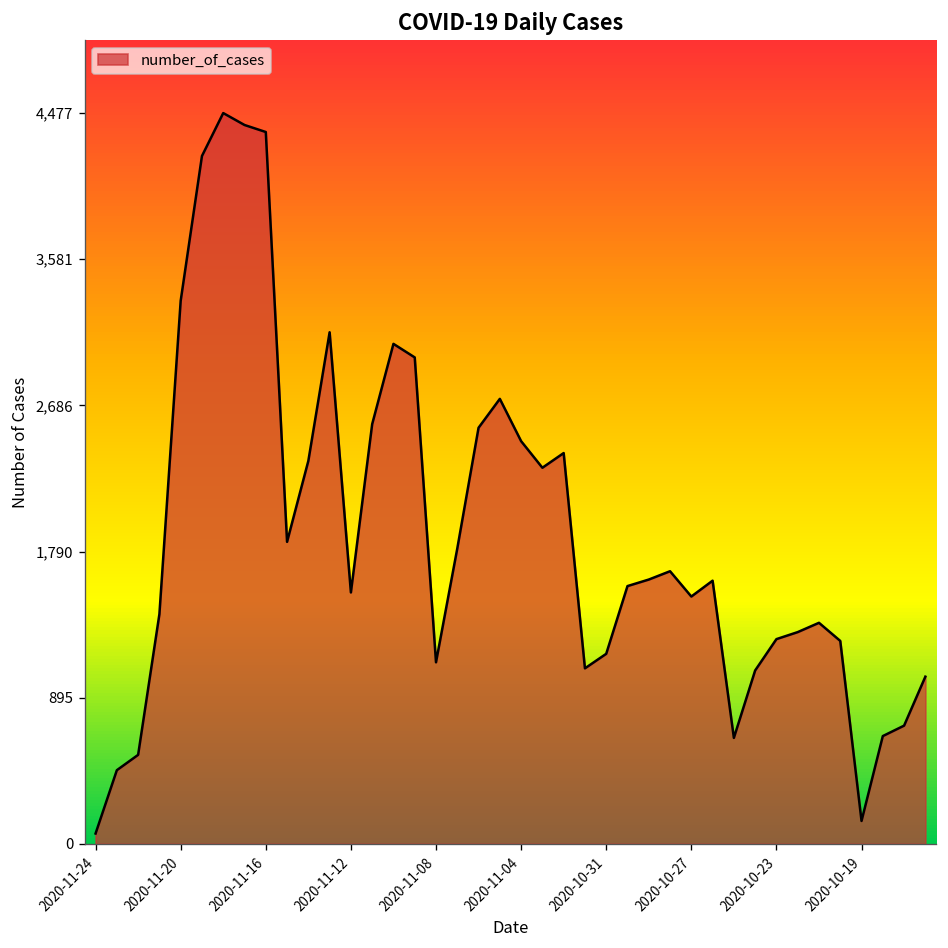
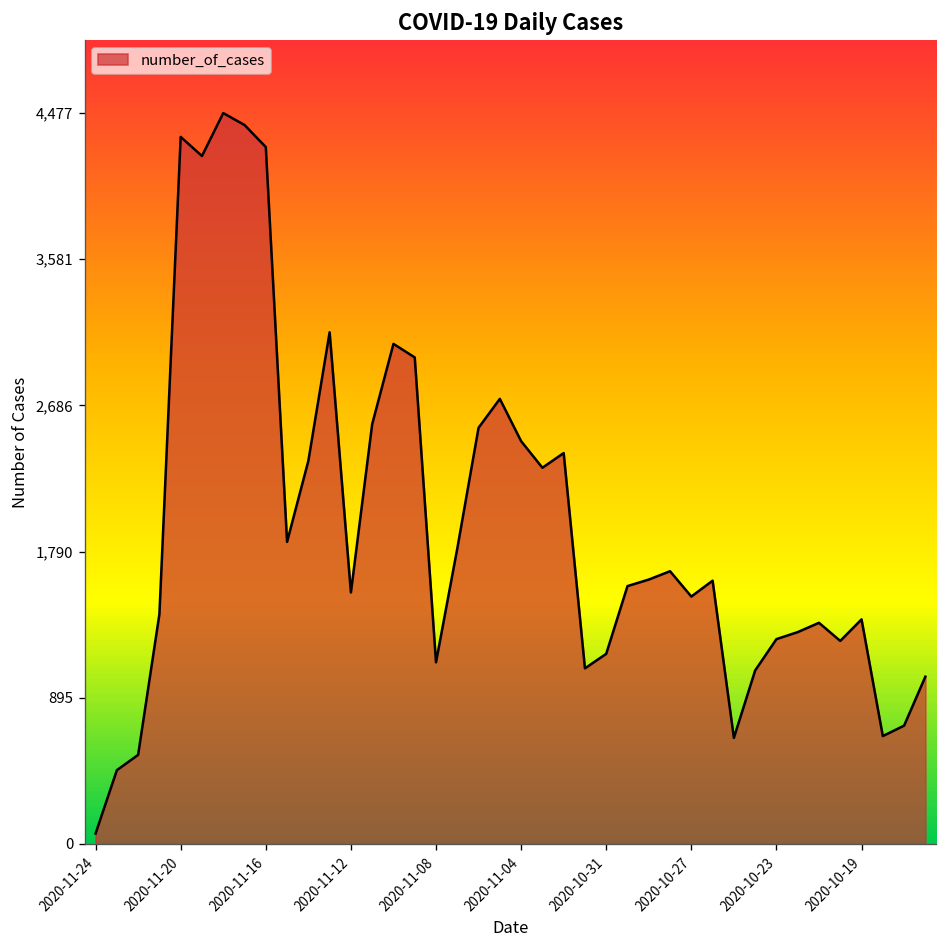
  {
    "2020-11-24": "60",
-   "2020-11-20": "3,330",
-   "2020-11-16": "4,360",
+   "2020-11-20": "4,330",
+   "2020-11-16": "4,270",
    "2020-11-12": "1,540",
    "2020-11-08": "1,110",
    "2020-11-04": "2,470",
    "2020-10-31": "1,160",
    "2020-10-27": "1,520",
    "2020-10-23": "1,250",
-   "2020-10-19": "140"
+   "2020-10-19": "1,380"
  }
